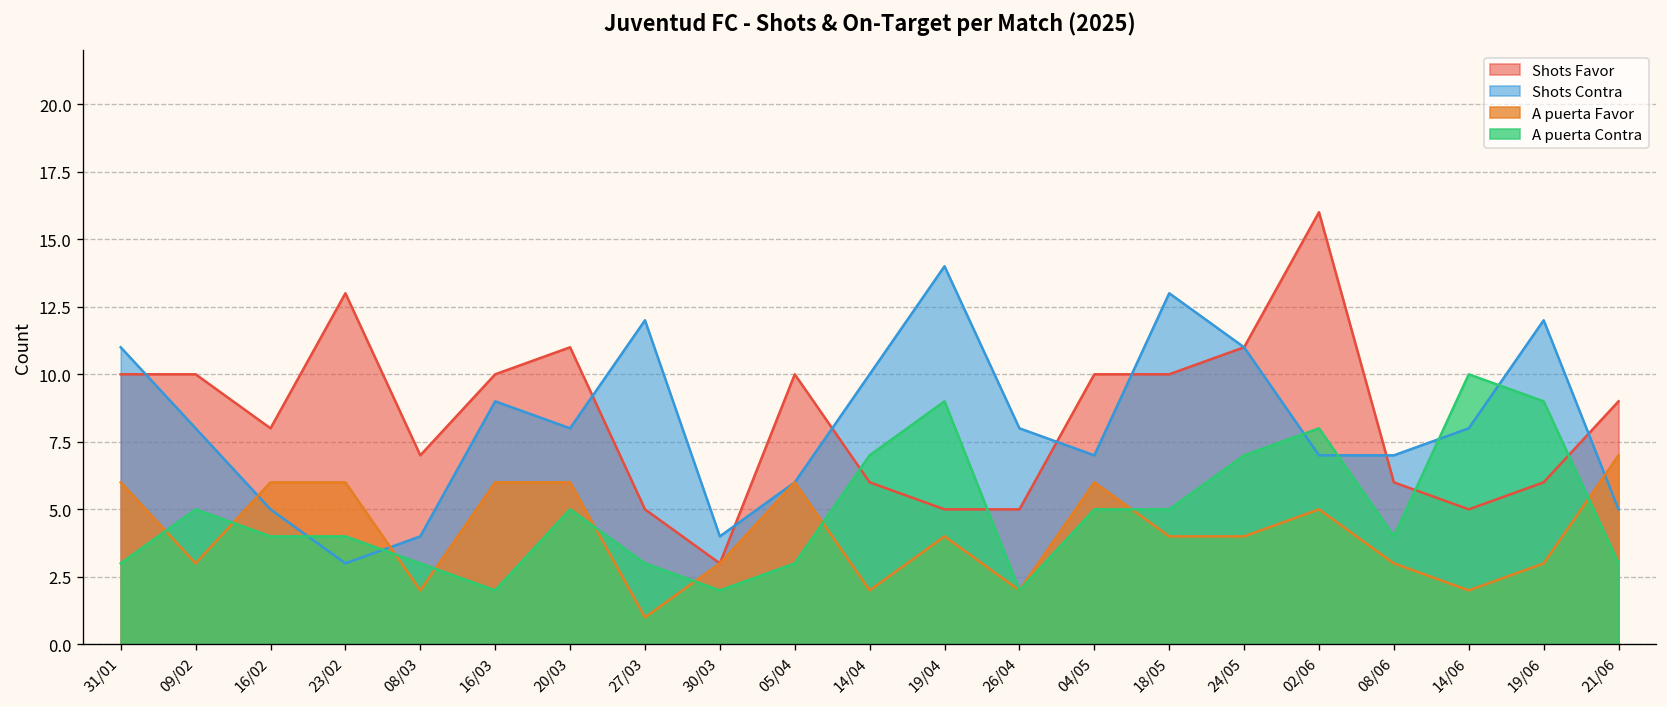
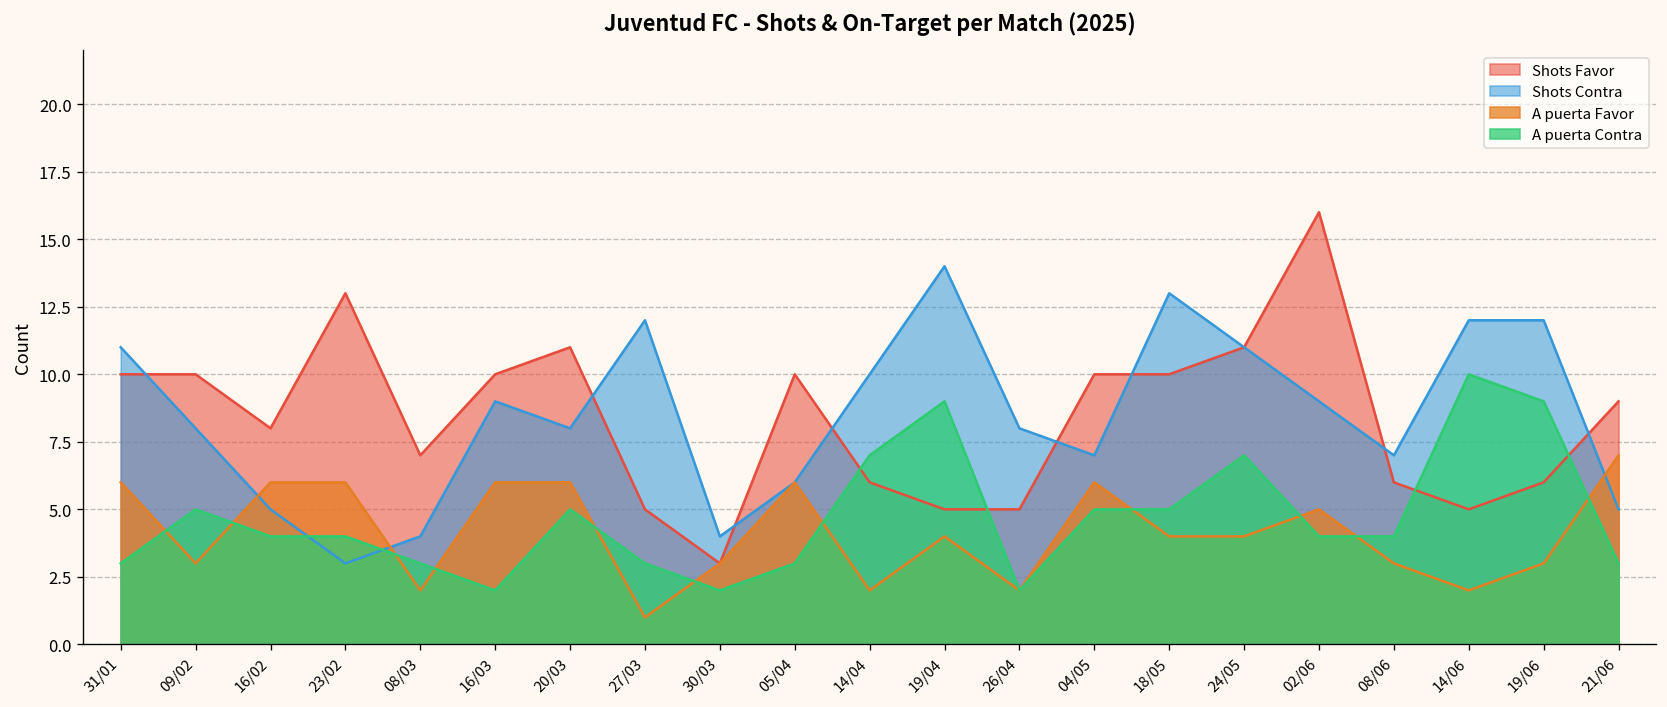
  {
    "Shots Contra": {
      "31/01": 11,
      "09/02": 8,
      "16/02": 5,
      "23/02": 3,
      "08/03": 4,
      "16/03": 9,
      "20/03": 8,
      "27/03": 12,
      "30/03": 4,
      "14/04": 10,
      "19/04": 14,
      "26/04": 8,
      "04/05": 7,
      "18/05": 13,
-     "02/06": 7,
+     "02/06": 9,
      "08/06": 7,
-     "14/06": 8,
+     "14/06": 12,
      "19/06": 12,
      "21/06": 5
    },
    "A puerta Contra": {
      "31/01": 3,
      "09/02": 5,
      "16/02": 4,
      "23/02": 4,
      "08/03": 3,
      "16/03": 2,
      "20/03": 5,
      "27/03": 3,
      "30/03": 2,
      "05/04": 3,
      "14/04": 7,
      "19/04": 9,
      "04/05": 5,
      "18/05": 5,
      "24/05": 7,
-     "02/06": 8,
+     "02/06": 4,
      "08/06": 4,
      "14/06": 10,
      "19/06": 9,
      "21/06": 3
    }
  }
